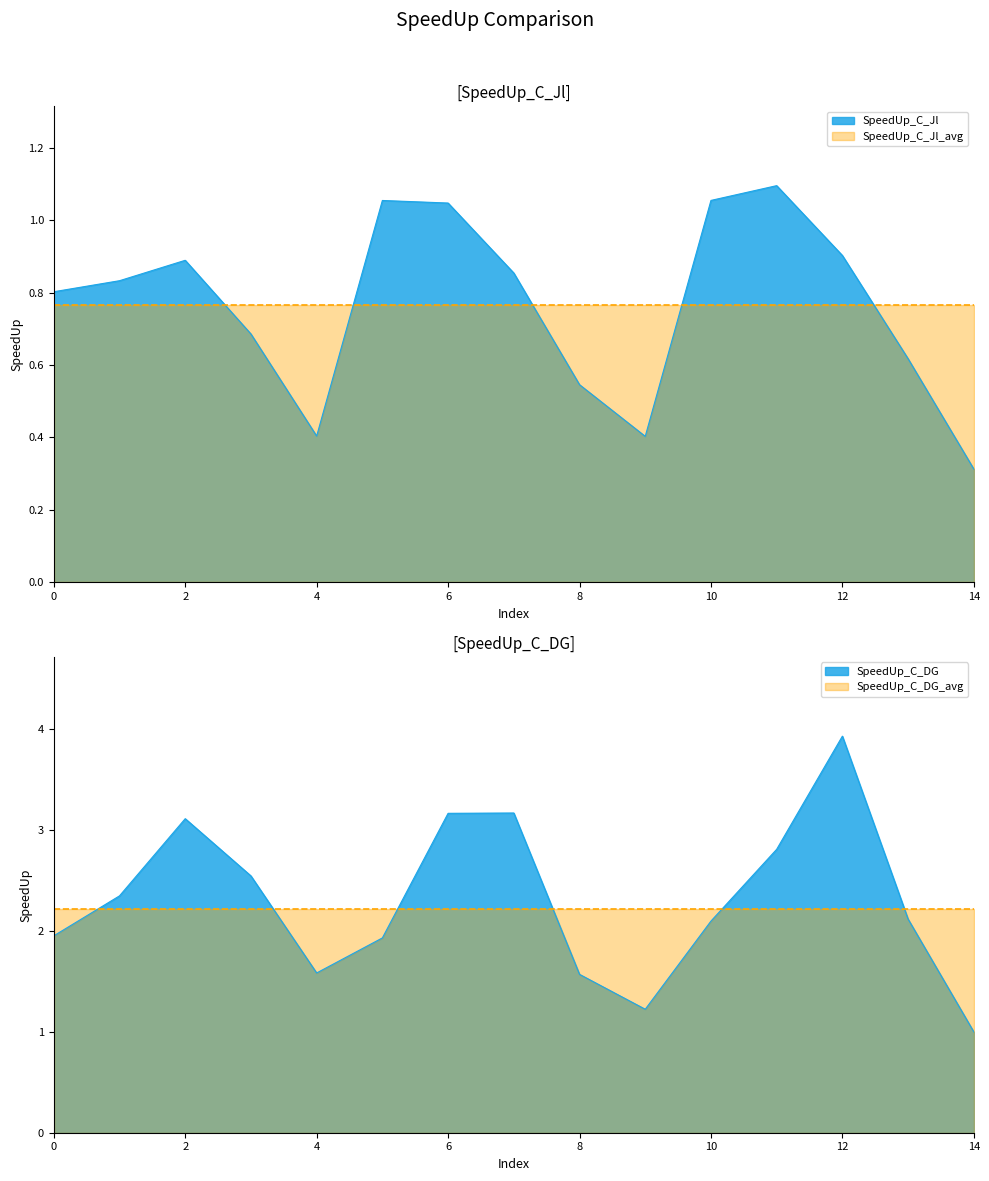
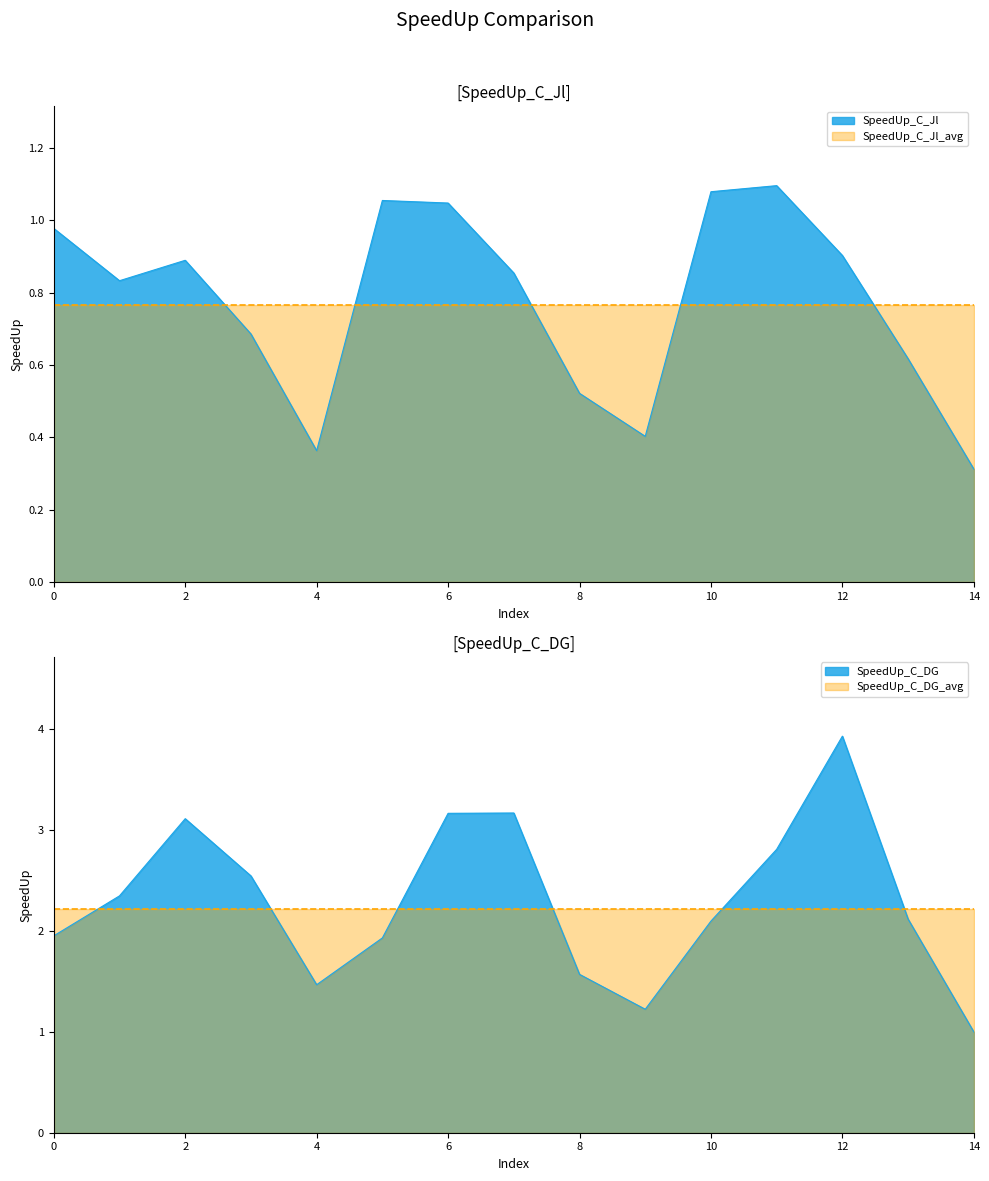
  {
    "[SpeedUp_C_Jl]": {
      "SpeedUp_C_Jl": {
-       "0": 0.80,
+       "0": 0.98,
        "2": 0.89,
-       "4": 0.40,
+       "4": 0.36,
        "6": 1.05,
-       "8": 0.55,
-       "10": 1.06,
+       "8": 0.52,
+       "10": 1.08,
        "12": 0.90,
        "14": 0.31
      },
      "SpeedUp_C_Jl_avg": {
        "0": 0.77,
        "2": 0.77,
        "4": 0.77,
        "6": 0.77,
        "8": 0.77,
        "10": 0.77,
        "12": 0.77,
        "14": 0.77
      }
    },
    "[SpeedUp_C_DG]": {
      "SpeedUp_C_DG": {
        "0": 1.95,
        "2": 3.11,
-       "4": 1.58,
+       "4": 1.47,
        "6": 3.17,
        "8": 1.57,
        "10": 2.10,
        "12": 3.93,
        "14": 1.00
      },
      "SpeedUp_C_DG_avg": {
        "0": 2.22,
        "2": 2.22,
        "4": 2.22,
        "6": 2.22,
        "8": 2.22,
        "10": 2.22,
        "12": 2.22,
        "14": 2.22
      }
    }
  }
